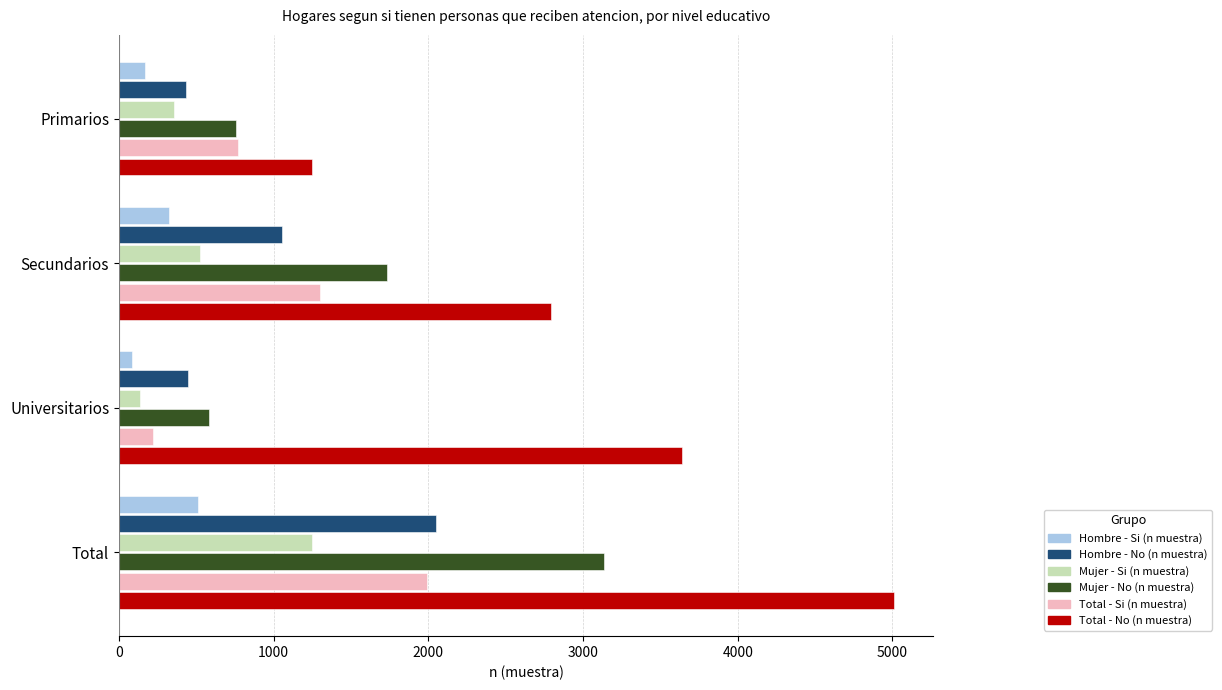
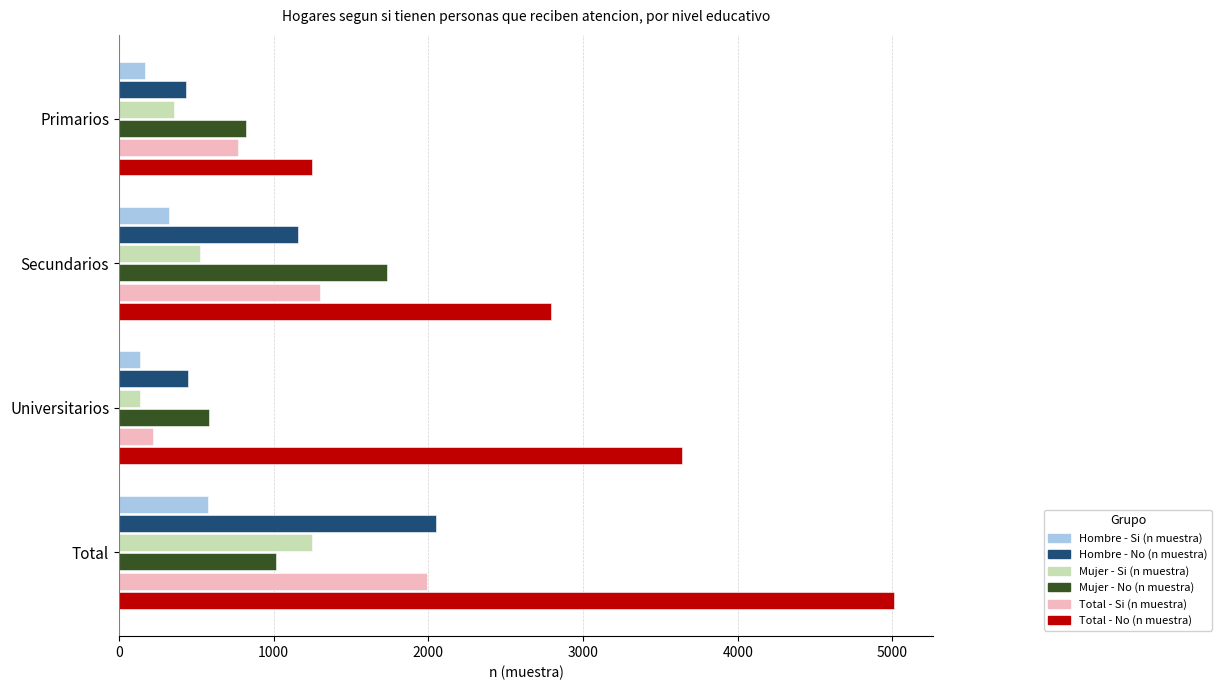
  {
    "Hombre - Si (n muestra)": {
      "Primarios": 170,
      "Secundarios": 320,
-     "Universitarios": 80,
-     "Total": 510
+     "Universitarios": 140,
+     "Total": 580
    },
    "Hombre - No (n muestra)": {
      "Primarios": 430,
-     "Secundarios": 1060,
+     "Secundarios": 1160,
      "Universitarios": 450,
      "Total": 2050
    },
    "Mujer - Si (n muestra)": {
      "Primarios": 360,
      "Secundarios": 530,
      "Universitarios": 140,
      "Total": 1250
    },
    "Mujer - No (n muestra)": {
-     "Primarios": 750,
+     "Primarios": 820,
      "Secundarios": 1740,
      "Universitarios": 580,
-     "Total": 3130
+     "Total": 1020
    },
    "Total - Si (n muestra)": {
      "Primarios": 770,
      "Secundarios": 1300,
      "Universitarios": 220,
      "Total": 1990
    },
    "Total - No (n muestra)": {
      "Primarios": 1250,
      "Secundarios": 2790,
      "Universitarios": 3640,
      "Total": 5010
    }
  }
